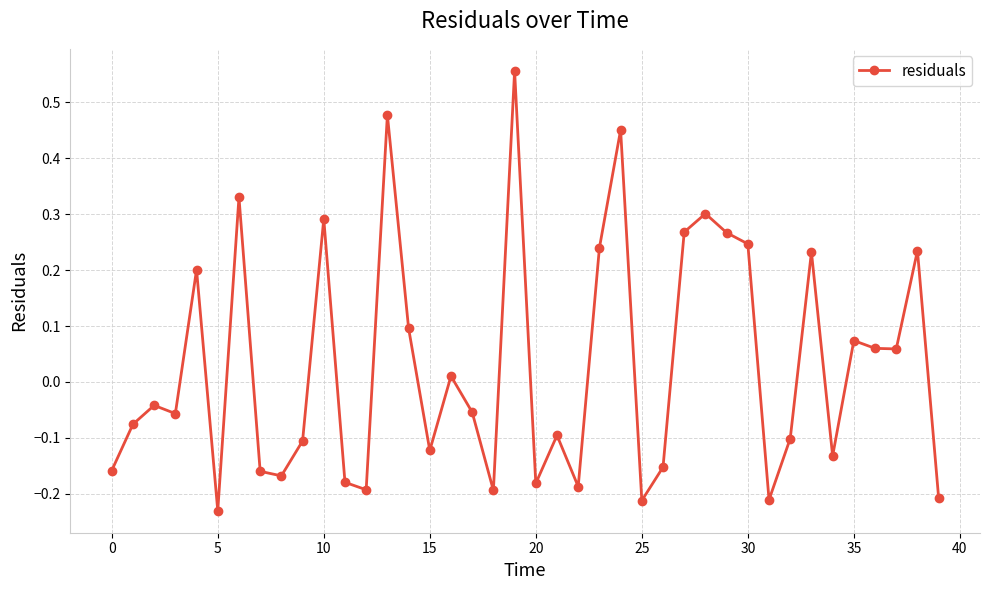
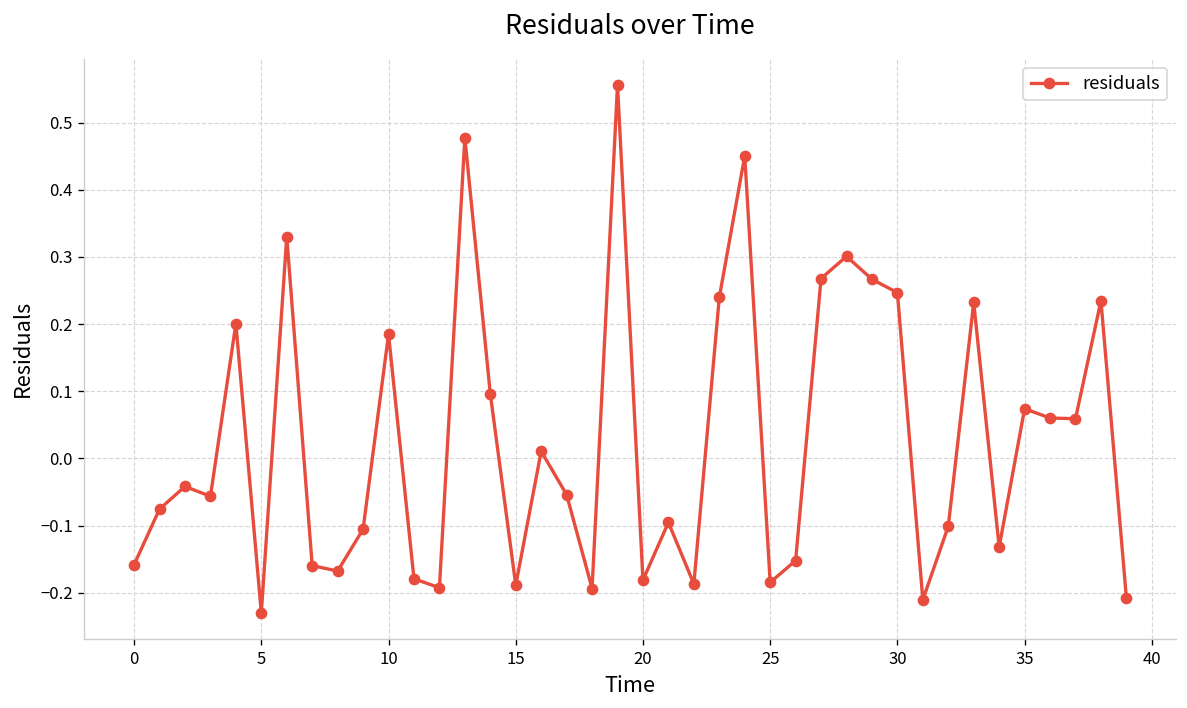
  {
    "0": -0.16,
    "5": -0.23,
-   "10": 0.29,
-   "15": -0.12,
+   "10": 0.18,
+   "15": -0.19,
    "20": -0.18,
-   "25": -0.21,
+   "25": -0.18,
    "30": 0.25,
    "35": 0.07
  }
